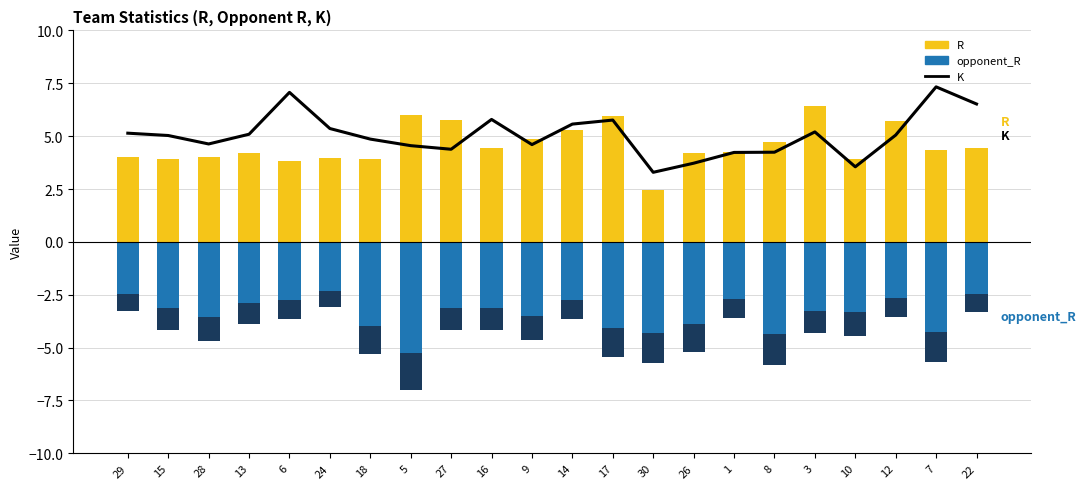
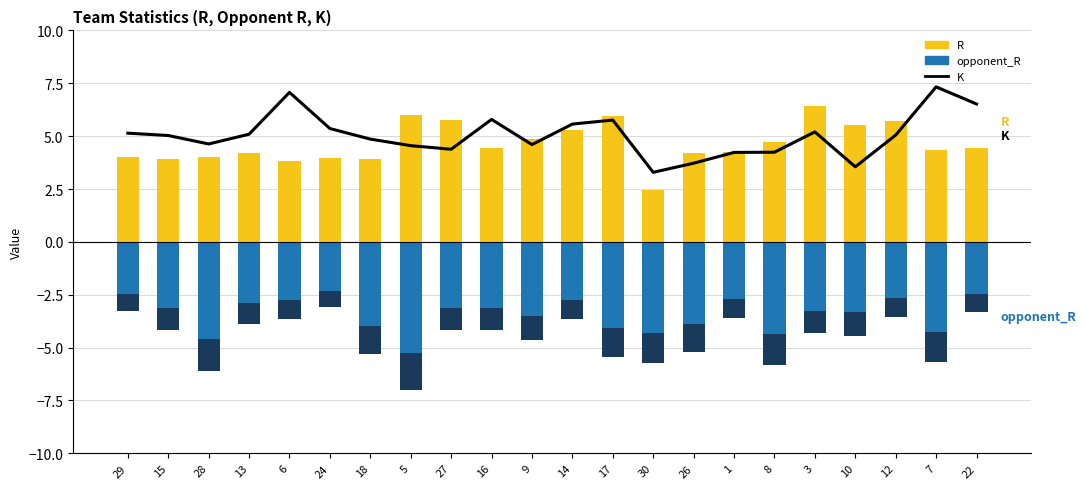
  {
    "K": {
      "29": 5.1,
      "15": 5.0,
      "28": 4.6,
      "13": 5.1,
      "6": 7.1,
      "24": 5.4,
      "18": 4.9,
      "5": 4.6,
      "27": 4.4,
      "16": 5.8,
      "9": 4.6,
      "14": 5.6,
      "17": 5.8,
      "30": 3.3,
      "26": 3.7,
      "1": 4.2,
      "8": 4.2,
      "3": 5.2,
      "10": 3.6,
      "12": 5.1,
      "7": 7.3,
      "22": 6.5
    },
    "R": {
      "29": 4.0,
      "15": 3.9,
      "28": 4.0,
      "13": 4.2,
      "6": 3.8,
      "24": 4.0,
      "18": 3.9,
      "5": 6.0,
      "27": 5.8,
      "16": 4.4,
      "9": 4.9,
      "14": 5.3,
      "17": 6.0,
      "30": 2.5,
      "26": 4.2,
      "1": 4.3,
      "8": 4.7,
      "3": 6.4,
-     "10": 3.9,
+     "10": 5.5,
      "12": 5.7,
      "7": 4.4,
      "22": 4.5
    },
    "opponent_R": {
      "29": -3.3,
      "15": -4.2,
-     "28": -4.7,
+     "28": -6.1,
      "13": -3.9,
      "6": -3.7,
      "24": -3.1,
      "18": -5.3,
      "5": -7.0,
      "27": -4.2,
      "16": -4.2,
      "9": -4.7,
      "14": -3.7,
      "17": -5.5,
      "30": -5.8,
      "26": -5.2,
      "1": -3.6,
      "8": -5.8,
      "3": -4.3,
      "10": -4.5,
      "12": -3.5,
      "7": -5.7,
      "22": -3.3
    }
  }
